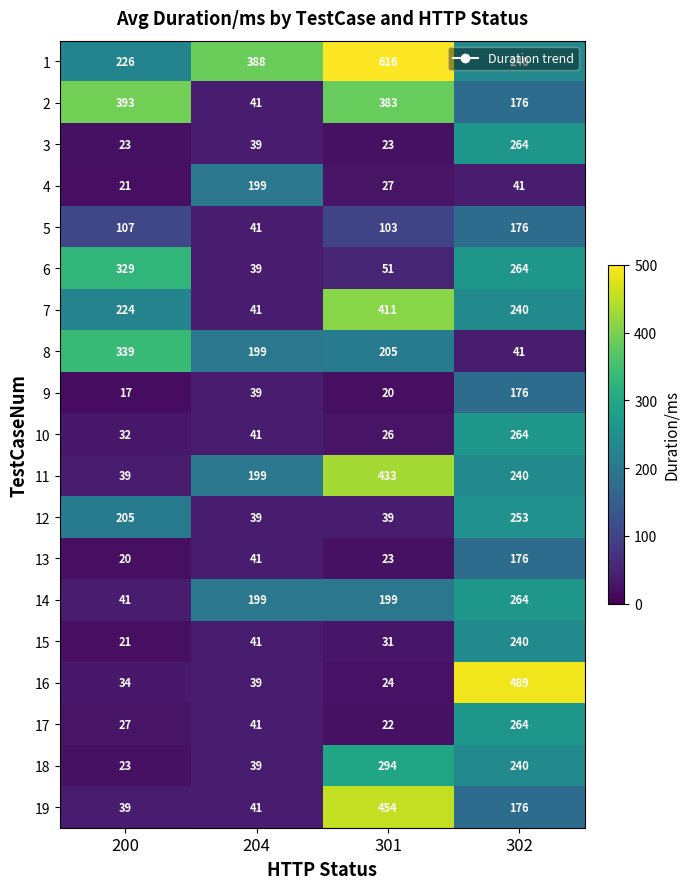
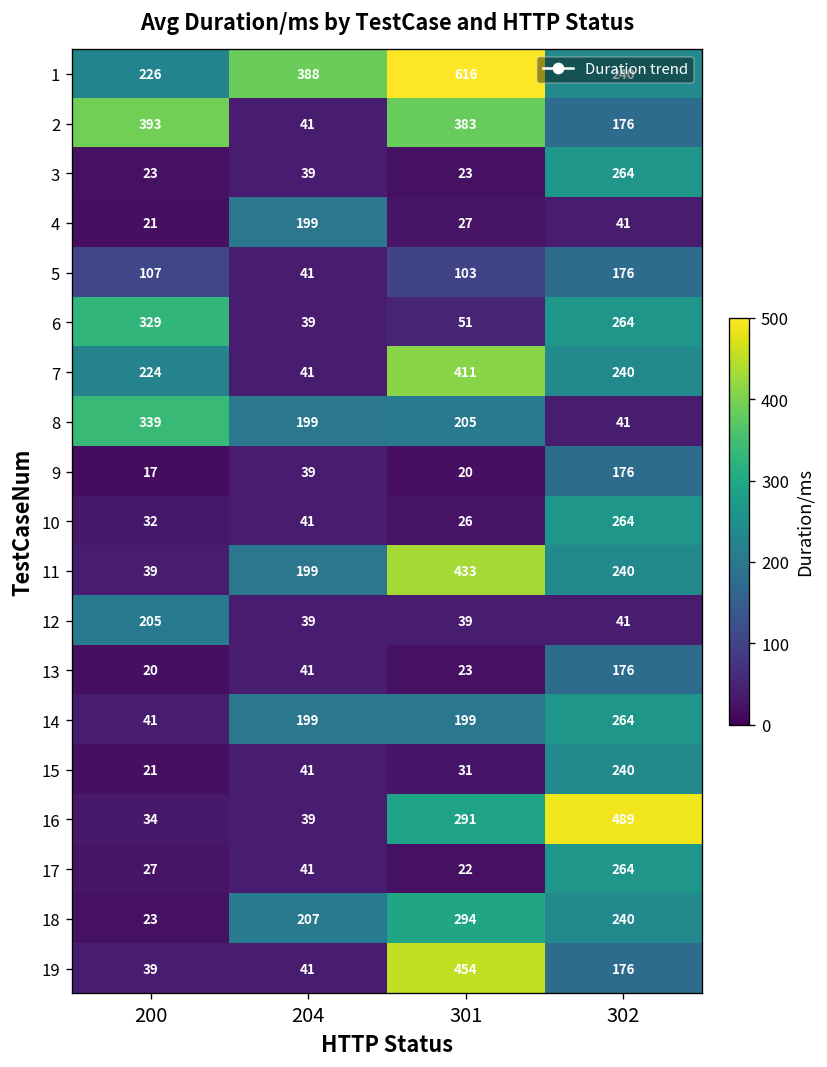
  {
    "1": {
      "200": 226,
      "204": 388,
      "301": 616
    },
    "2": {
      "200": 393,
      "204": 41,
      "301": 383,
      "302": 176
    },
    "3": {
      "200": 23,
      "204": 39,
      "301": 23,
      "302": 264
    },
    "4": {
      "200": 21,
      "204": 199,
      "301": 27,
      "302": 41
    },
    "5": {
      "200": 107,
      "204": 41,
      "301": 103,
      "302": 176
    },
    "6": {
      "200": 329,
      "204": 39,
      "301": 51,
      "302": 264
    },
    "7": {
      "200": 224,
      "204": 41,
      "301": 411,
      "302": 240
    },
    "8": {
      "200": 339,
      "204": 199,
      "301": 205,
      "302": 41
    },
    "9": {
      "200": 17,
      "204": 39,
      "301": 20,
      "302": 176
    },
    "10": {
      "200": 32,
      "204": 41,
      "301": 26,
      "302": 264
    },
    "11": {
      "200": 39,
      "204": 199,
      "301": 433,
      "302": 240
    },
    "12": {
      "200": 205,
      "204": 39,
      "301": 39,
-     "302": 253
+     "302": 41
    },
    "13": {
      "200": 20,
      "204": 41,
      "301": 23,
      "302": 176
    },
    "14": {
      "200": 41,
      "204": 199,
      "301": 199,
      "302": 264
    },
    "15": {
      "200": 21,
      "204": 41,
      "301": 31,
      "302": 240
    },
    "16": {
      "200": 34,
      "204": 39,
-     "301": 24,
+     "301": 291,
      "302": 489
    },
    "17": {
      "200": 27,
      "204": 41,
      "301": 22,
      "302": 264
    },
    "18": {
      "200": 23,
-     "204": 39,
+     "204": 207,
      "301": 294,
      "302": 240
    },
    "19": {
      "200": 39,
      "204": 41,
      "301": 454,
      "302": 176
    }
  }
